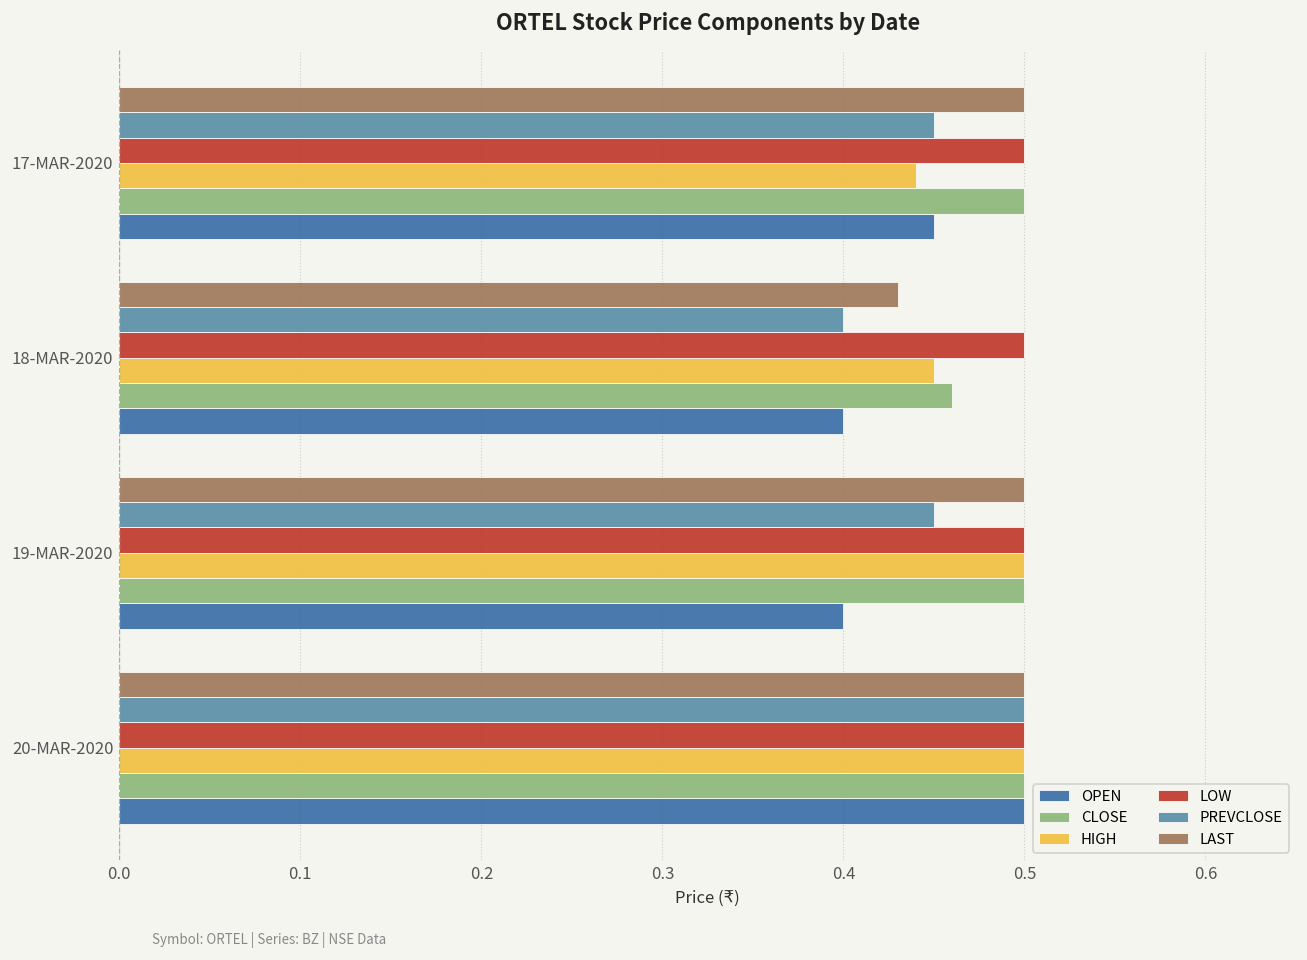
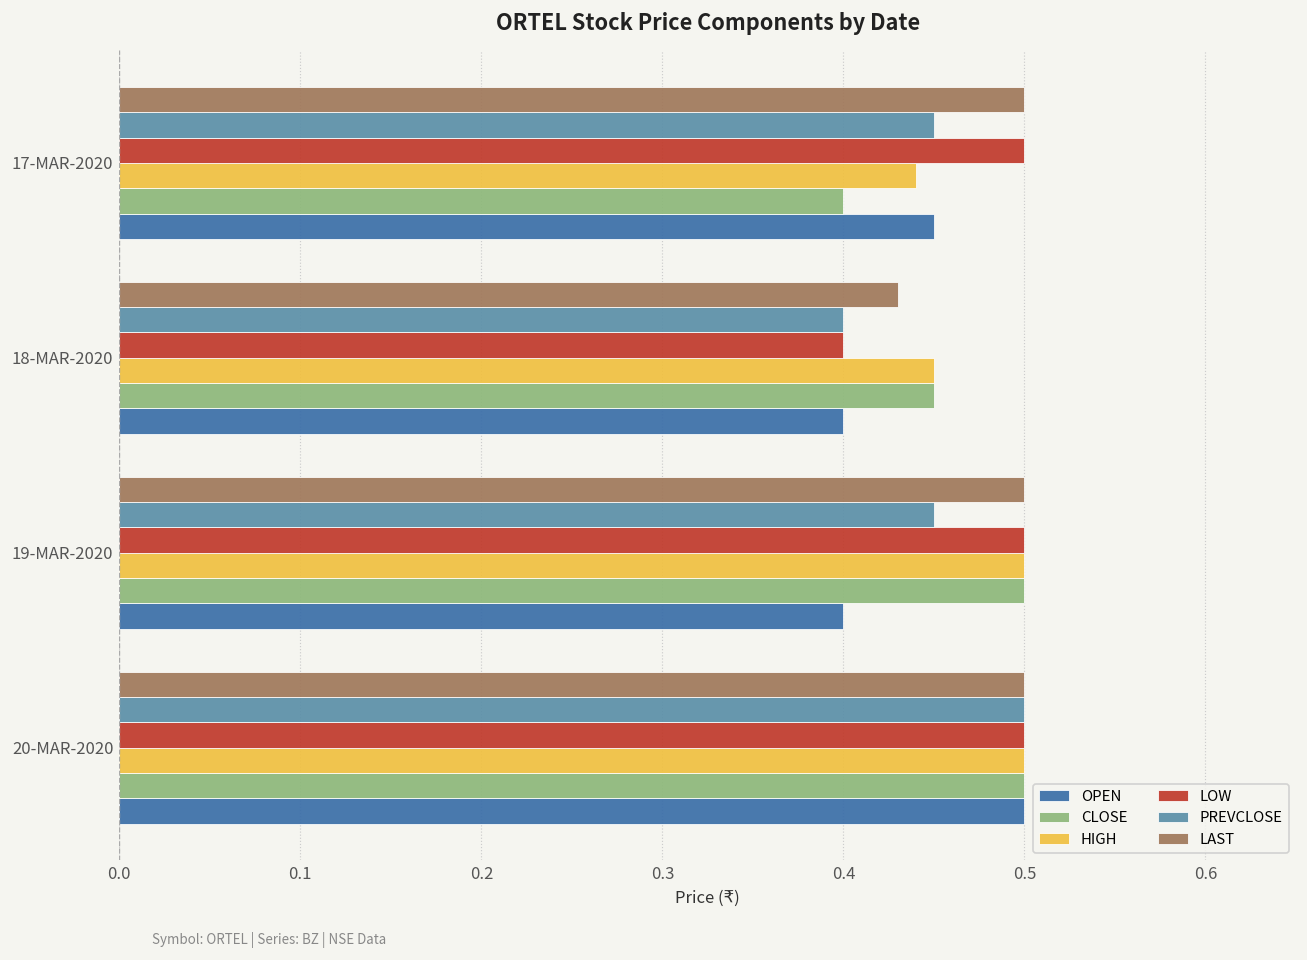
  {
    "CLOSE": {
-     "17-MAR-2020": 0.5,
-     "18-MAR-2020": 0.46,
+     "17-MAR-2020": 0.4,
+     "18-MAR-2020": 0.45,
      "19-MAR-2020": 0.50,
      "20-MAR-2020": 0.50
    },
    "HIGH": {
      "17-MAR-2020": 0.44,
      "18-MAR-2020": 0.45,
      "19-MAR-2020": 0.50,
      "20-MAR-2020": 0.50
    },
    "LOW": {
      "17-MAR-2020": 0.5,
-     "18-MAR-2020": 0.5,
+     "18-MAR-2020": 0.4,
      "19-MAR-2020": 0.5,
      "20-MAR-2020": 0.5
    },
    "LAST": {
      "17-MAR-2020": 0.50,
      "18-MAR-2020": 0.43,
      "19-MAR-2020": 0.50,
      "20-MAR-2020": 0.50
    }
  }
